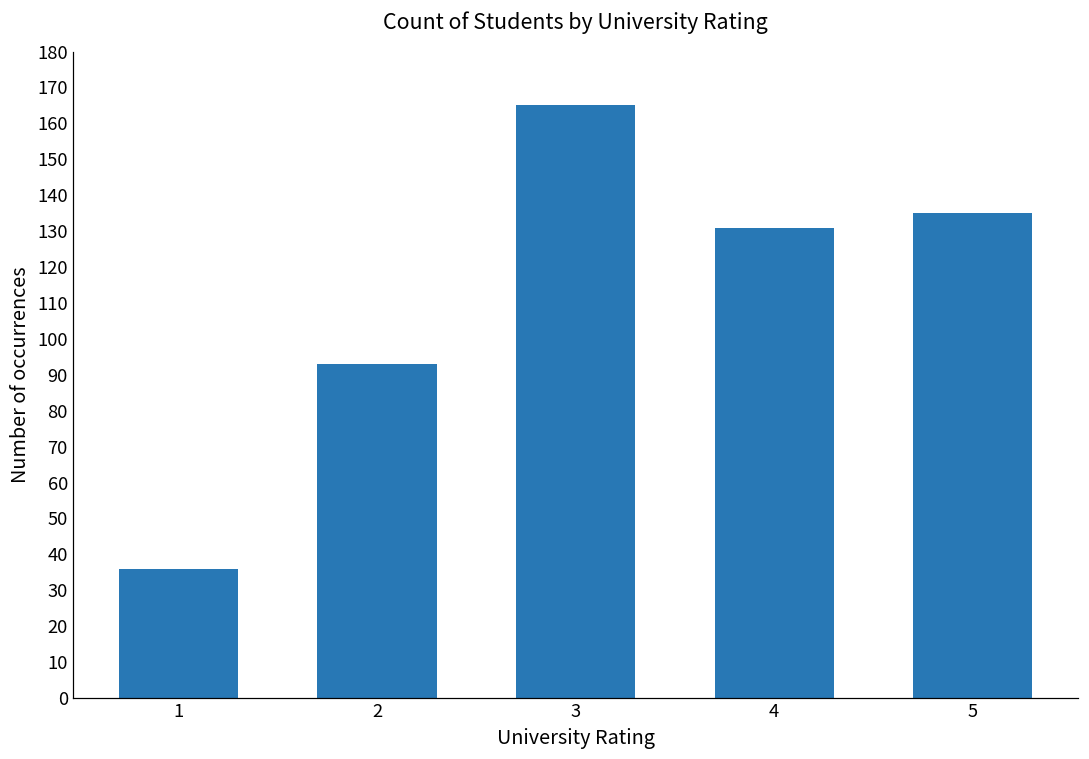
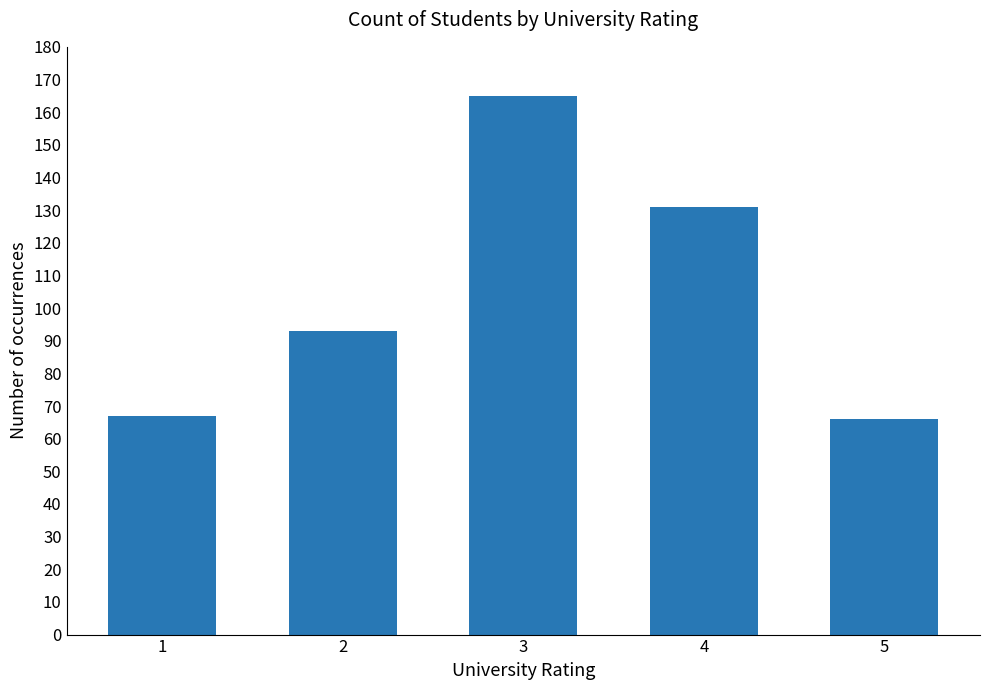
  {
-   "1": 36,
+   "1": 67,
    "2": 93,
    "3": 165,
    "4": 131,
-   "5": 135
+   "5": 66
  }
